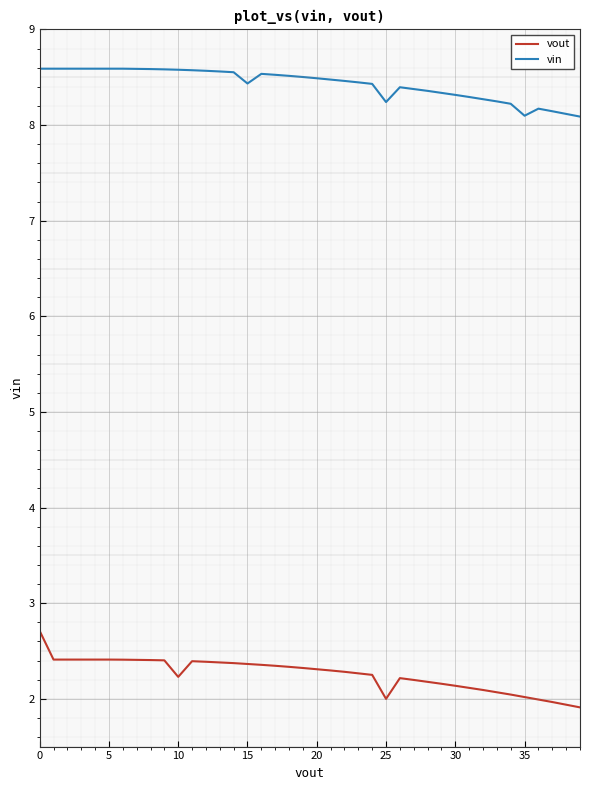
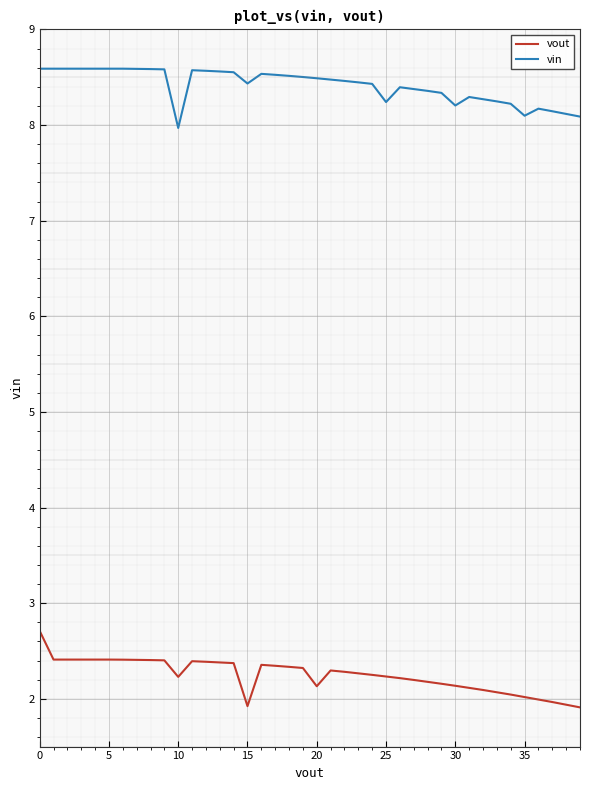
  {
    "vout": {
      "0": 2.7,
      "5": 2.4,
      "10": 2.2,
-     "15": 2.4,
-     "20": 2.3,
-     "25": 2.0,
+     "15": 1.9,
+     "20": 2.1,
+     "25": 2.2,
      "30": 2.1,
      "35": 2.0
    },
    "vin": {
      "0": 8.6,
      "5": 8.6,
-     "10": 8.6,
+     "10": 8.0,
      "15": 8.4,
      "20": 8.5,
      "25": 8.2,
-     "30": 8.3,
+     "30": 8.2,
      "35": 8.1
    }
  }
